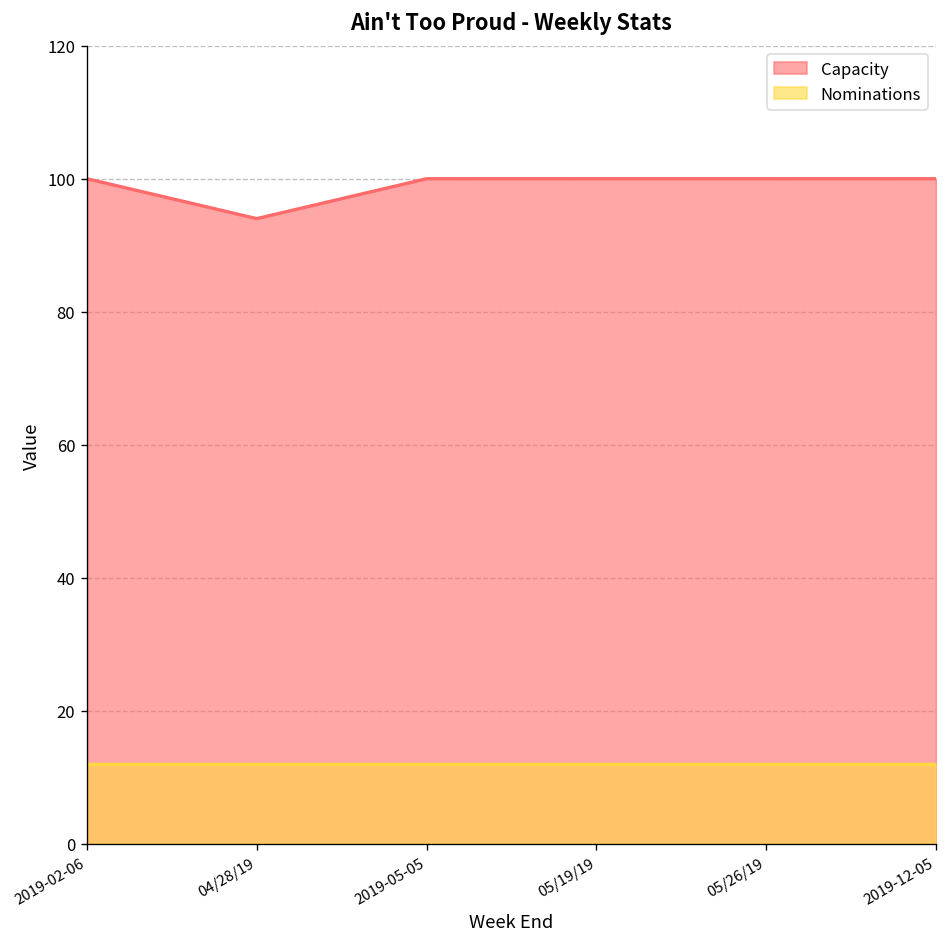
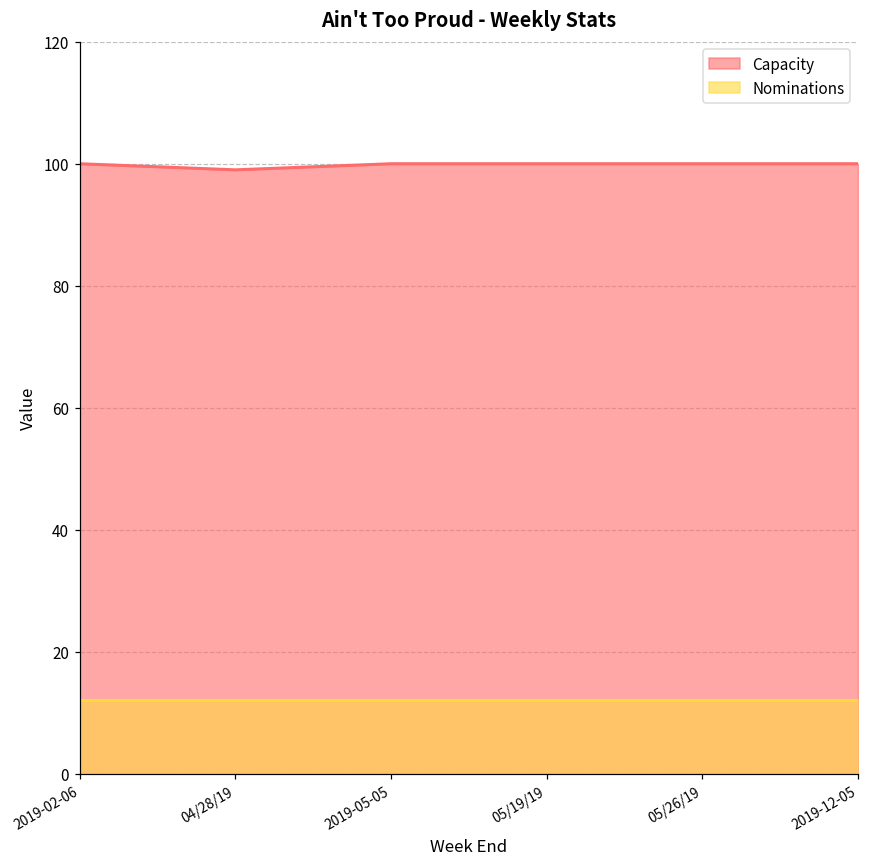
  {
    "Capacity": {
      "2019-02-06": 100,
-     "04/28/19": 94,
+     "04/28/19": 99,
      "2019-05-05": 100,
      "05/19/19": 100,
      "05/26/19": 100,
      "2019-12-05": 100
    },
    "Nominations": {
      "2019-02-06": 12,
      "04/28/19": 12,
      "2019-05-05": 12,
      "05/19/19": 12,
      "05/26/19": 12,
      "2019-12-05": 12
    }
  }
